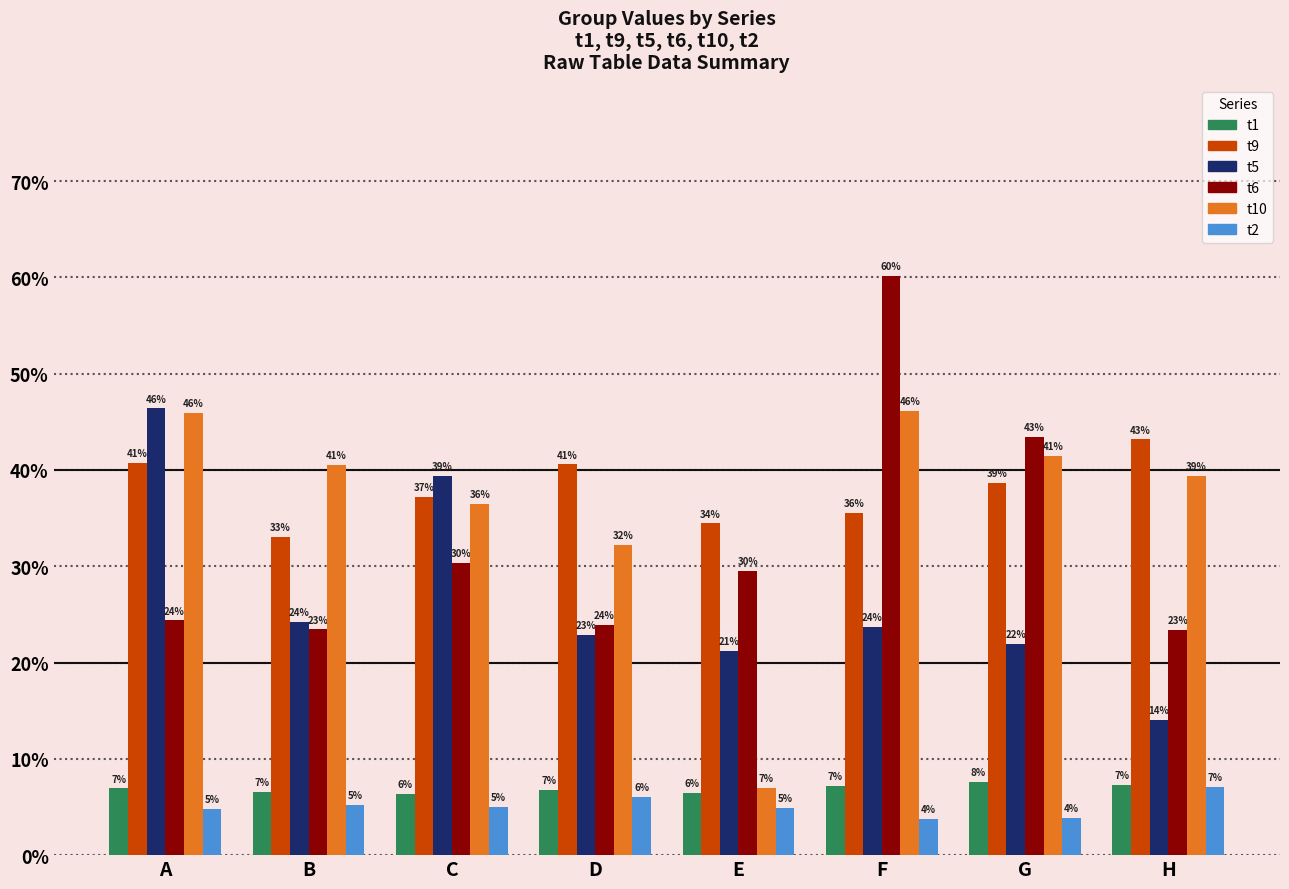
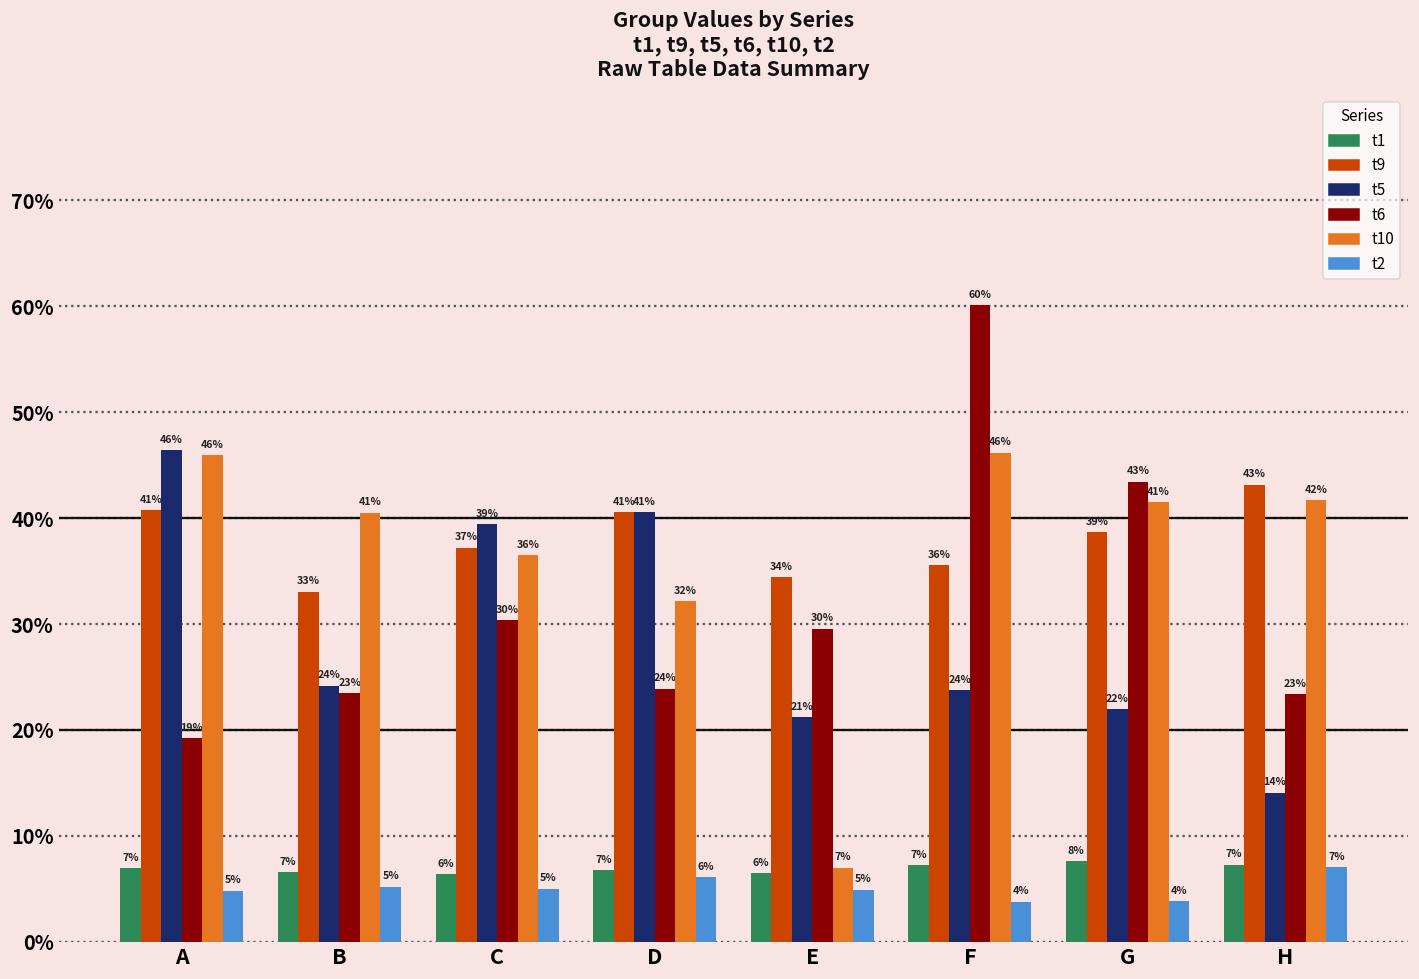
  {
    "t1": {
      "A": "7%",
      "B": "7%",
      "C": "6%",
      "D": "7%",
      "E": "6%",
      "F": "7%",
      "G": "8%",
      "H": "7%"
    },
    "t9": {
      "A": "41%",
      "B": "33%",
      "C": "37%",
      "D": "41%",
      "E": "34%",
      "F": "36%",
      "G": "39%",
      "H": "43%"
    },
    "t5": {
      "A": "46%",
      "B": "24%",
      "C": "39%",
-     "D": "23%",
+     "D": "41%",
      "E": "21%",
      "F": "24%",
      "G": "22%",
      "H": "14%"
    },
    "t6": {
-     "A": "24%",
+     "A": "19%",
      "B": "23%",
      "C": "30%",
      "D": "24%",
      "E": "30%",
      "F": "60%",
      "G": "43%",
      "H": "23%"
    },
    "t10": {
      "A": "46%",
      "B": "41%",
      "C": "36%",
      "D": "32%",
      "E": "7%",
      "F": "46%",
      "G": "41%",
-     "H": "39%"
+     "H": "42%"
    },
    "t2": {
      "A": "5%",
      "B": "5%",
      "C": "5%",
      "D": "6%",
      "E": "5%",
      "F": "4%",
      "G": "4%",
      "H": "7%"
    }
  }
